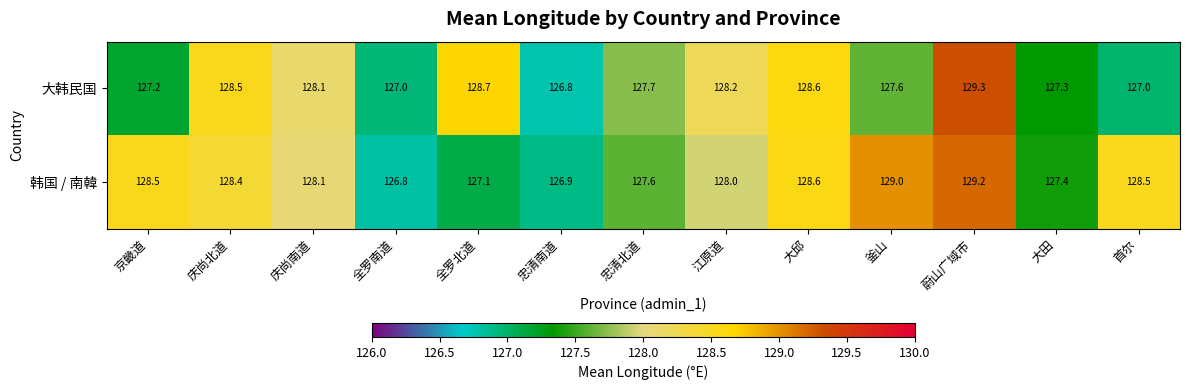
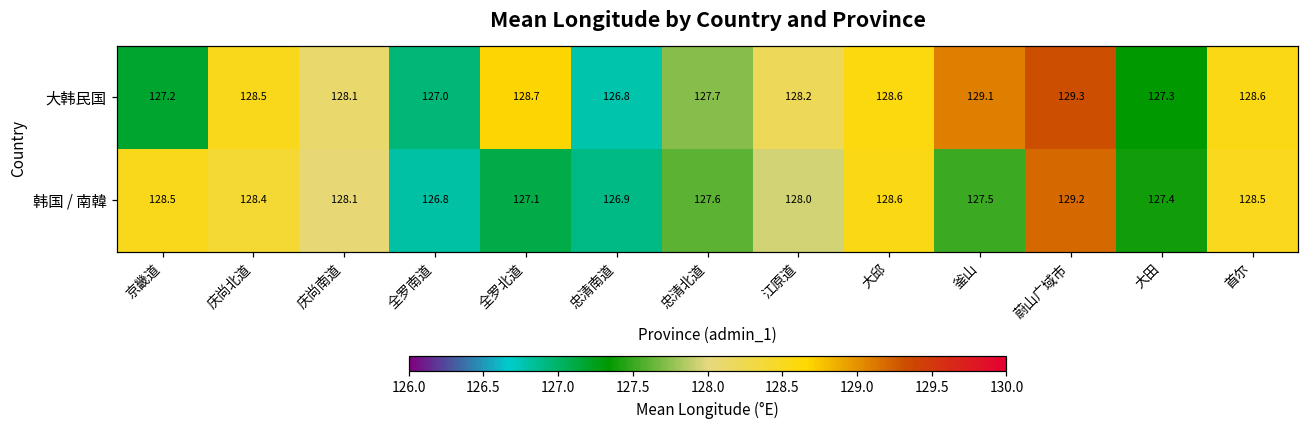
  {
    "大韩民国": {
      "京畿道": 127.2,
      "庆尚北道": 128.5,
      "庆尚南道": 128.1,
      "全罗南道": 127.0,
      "全罗北道": 128.7,
      "忠清南道": 126.8,
      "忠清北道": 127.7,
      "江原道": 128.2,
      "大邱": 128.6,
-     "釜山": 127.6,
+     "釜山": 129.1,
      "蔚山广域市": 129.3,
      "大田": 127.3,
-     "首尔": 127.0
+     "首尔": 128.6
    },
    "韩国 / 南韓": {
      "京畿道": 128.5,
      "庆尚北道": 128.4,
      "庆尚南道": 128.1,
      "全罗南道": 126.8,
      "全罗北道": 127.1,
      "忠清南道": 126.9,
      "忠清北道": 127.6,
      "江原道": 128.0,
      "大邱": 128.6,
-     "釜山": 129.0,
+     "釜山": 127.5,
      "蔚山广域市": 129.2,
      "大田": 127.4,
      "首尔": 128.5
    }
  }
